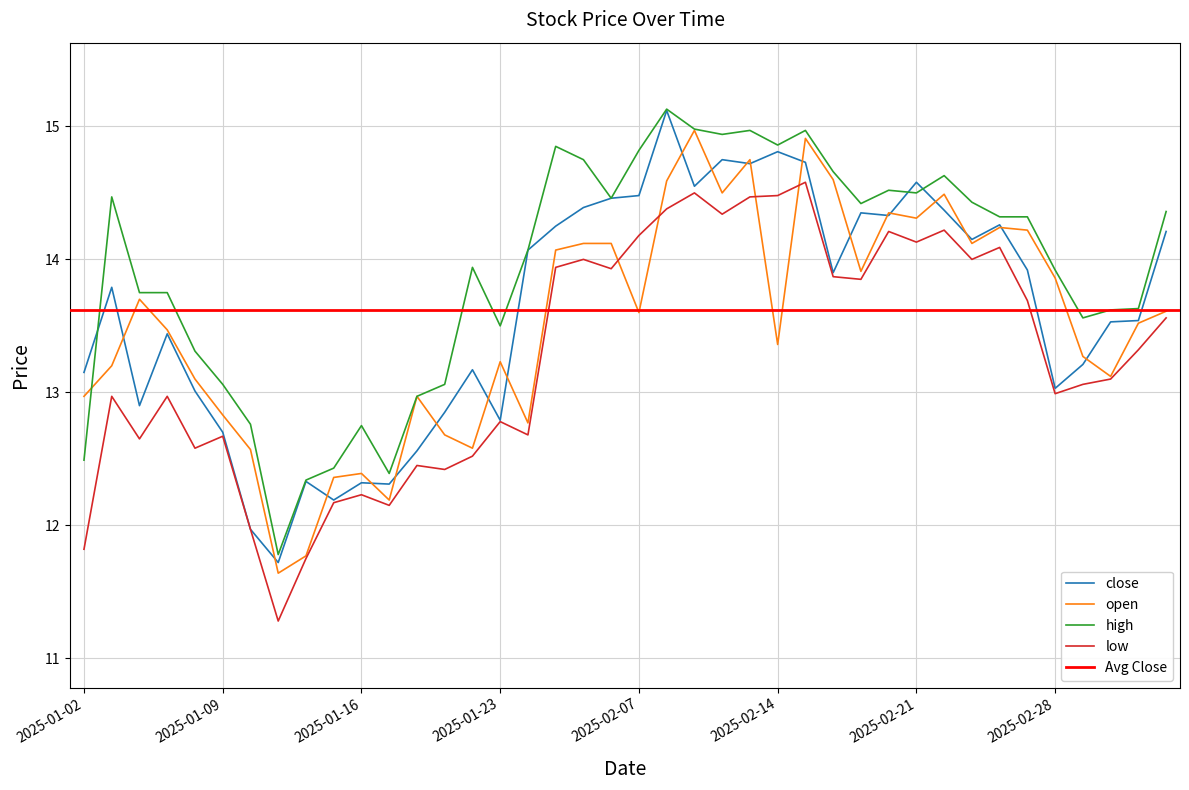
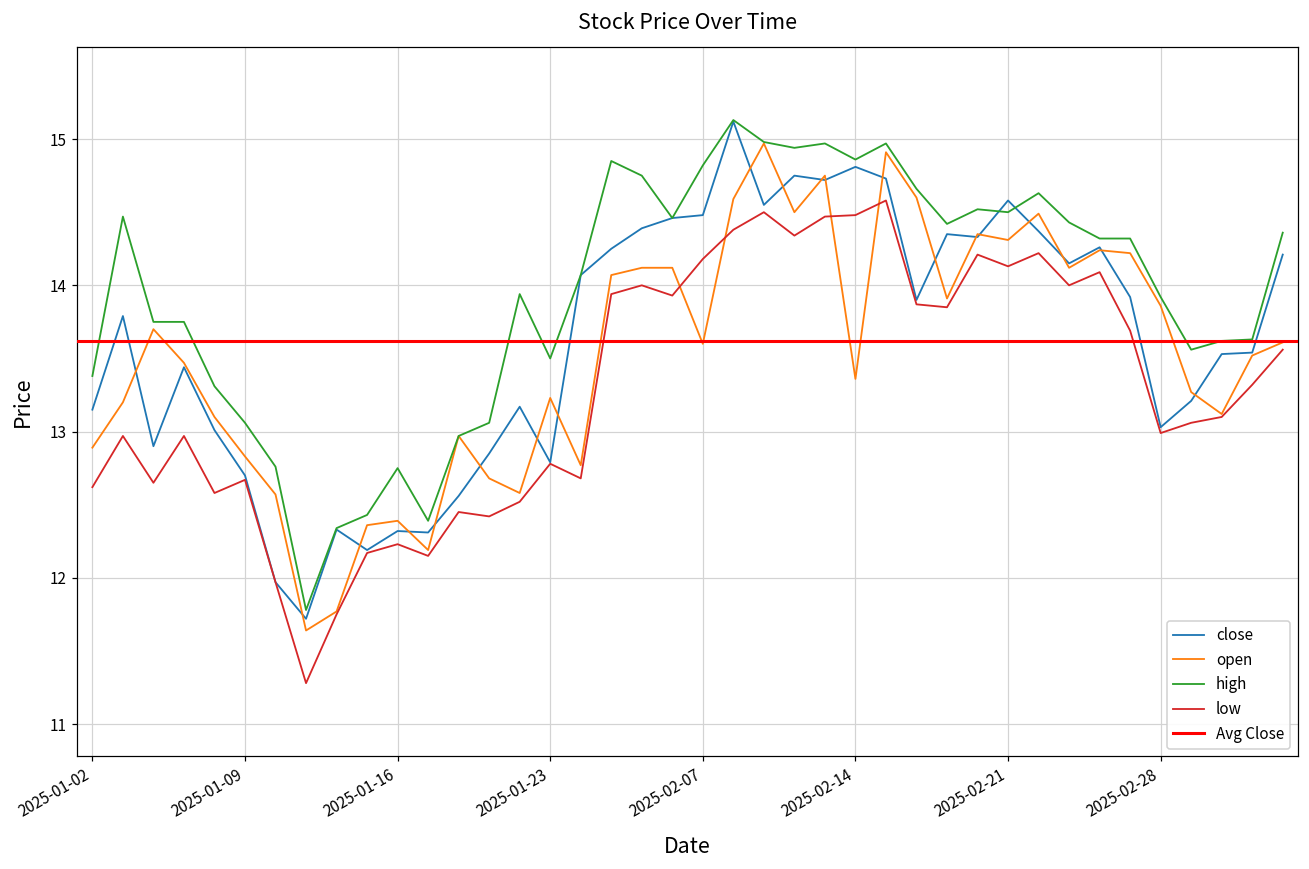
  {
    "close": {
      "2025-01-02": 13.15,
      "2025-01-09": 12.70,
      "2025-01-16": 12.32,
      "2025-02-07": 14.48,
      "2025-02-14": 14.81,
      "2025-02-21": 14.58,
      "2025-02-28": 13.03
    },
    "open": {
-     "2025-01-02": 12.97,
+     "2025-01-02": 12.89,
      "2025-01-09": 12.83,
      "2025-01-16": 12.39,
      "2025-01-23": 13.23,
      "2025-02-07": 13.60,
      "2025-02-14": 13.36,
      "2025-02-21": 14.31,
      "2025-02-28": 13.86
    },
    "high": {
-     "2025-01-02": 12.49,
+     "2025-01-02": 13.38,
      "2025-01-09": 13.06,
      "2025-01-16": 12.75,
      "2025-01-23": 13.50,
      "2025-02-07": 14.82,
      "2025-02-14": 14.86,
      "2025-02-21": 14.50,
      "2025-02-28": 13.92
    },
    "low": {
-     "2025-01-02": 11.82,
+     "2025-01-02": 12.62,
      "2025-01-09": 12.67,
      "2025-01-16": 12.23,
      "2025-02-07": 14.18,
      "2025-02-14": 14.48,
      "2025-02-21": 14.13,
      "2025-02-28": 12.99
    }
  }
